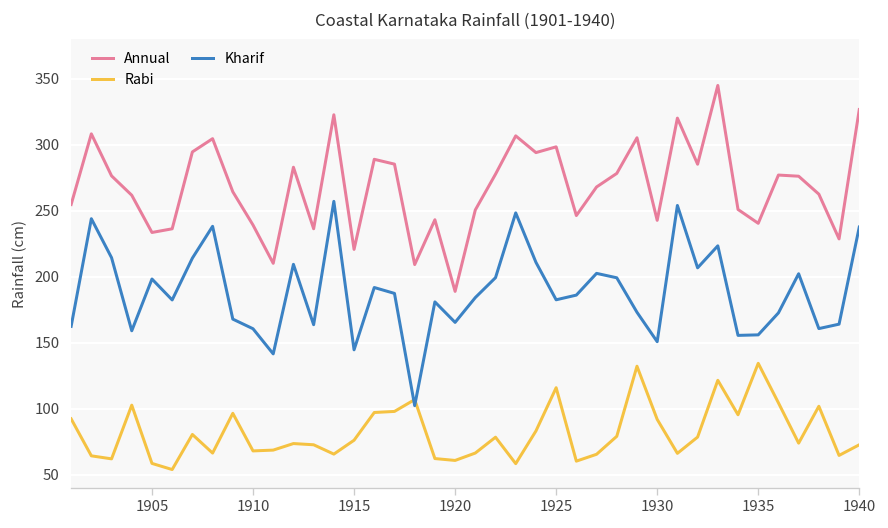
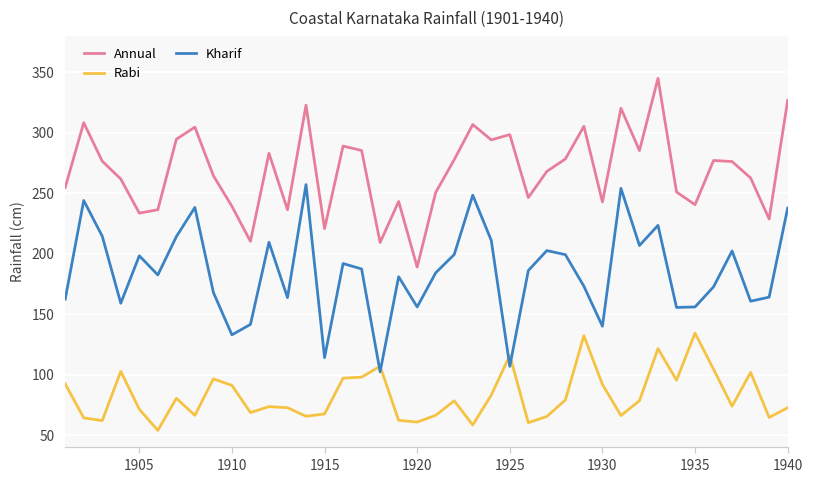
  {
    "Annual": {
      "1905": 234,
      "1910": 239,
      "1915": 221,
      "1920": 189,
      "1925": 298,
      "1930": 243,
      "1935": 241,
      "1940": 327
    },
    "Rabi": {
-     "1905": 59,
-     "1910": 68,
-     "1915": 76,
+     "1905": 71,
+     "1910": 91,
+     "1915": 68,
      "1920": 61,
      "1925": 116,
      "1930": 92,
      "1935": 134,
      "1940": 73
    },
    "Kharif": {
      "1905": 198,
-     "1910": 161,
-     "1915": 145,
-     "1920": 165,
-     "1925": 183,
-     "1930": 151,
+     "1910": 133,
+     "1915": 114,
+     "1920": 156,
+     "1925": 107,
+     "1930": 140,
      "1935": 156,
      "1940": 238
    }
  }
